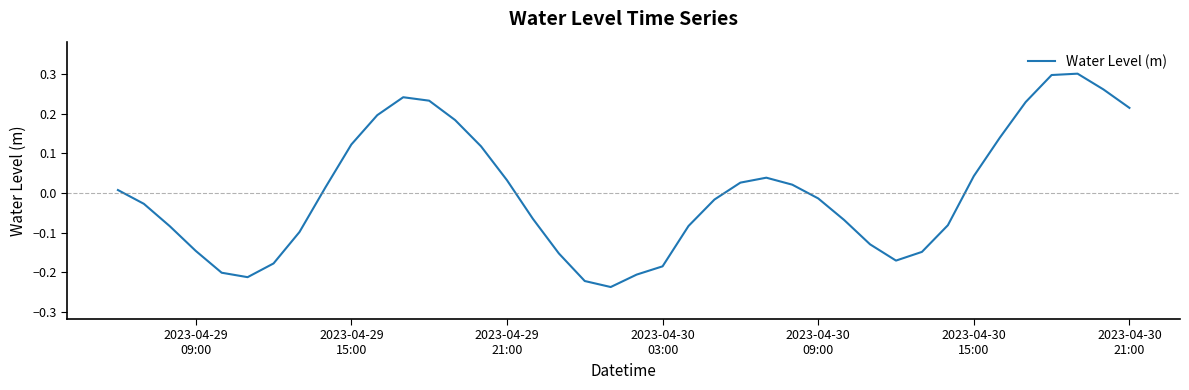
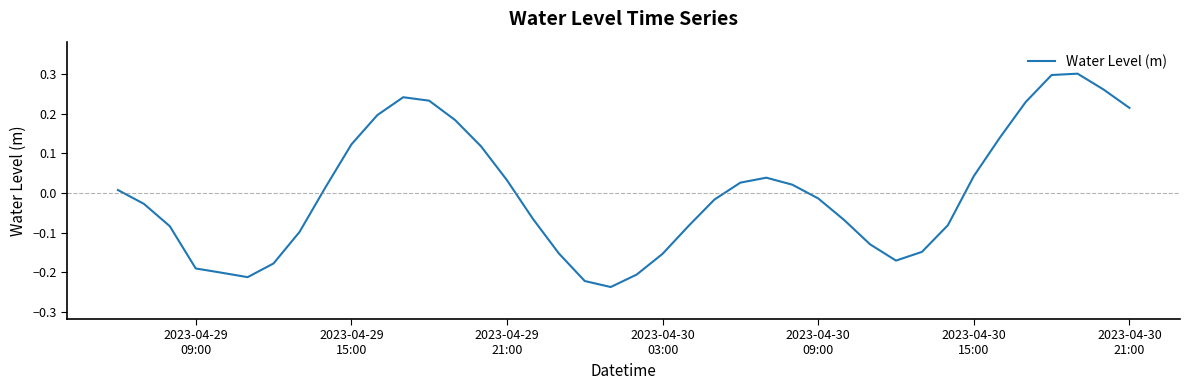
  {
-   "2023-04-29 09:00": -0.15,
+   "2023-04-29 09:00": -0.19,
    "2023-04-29 15:00": 0.12,
    "2023-04-29 21:00": 0.03,
-   "2023-04-30 03:00": -0.18,
+   "2023-04-30 03:00": -0.15,
    "2023-04-30 09:00": -0.01,
    "2023-04-30 15:00": 0.04,
    "2023-04-30 21:00": 0.21
  }
